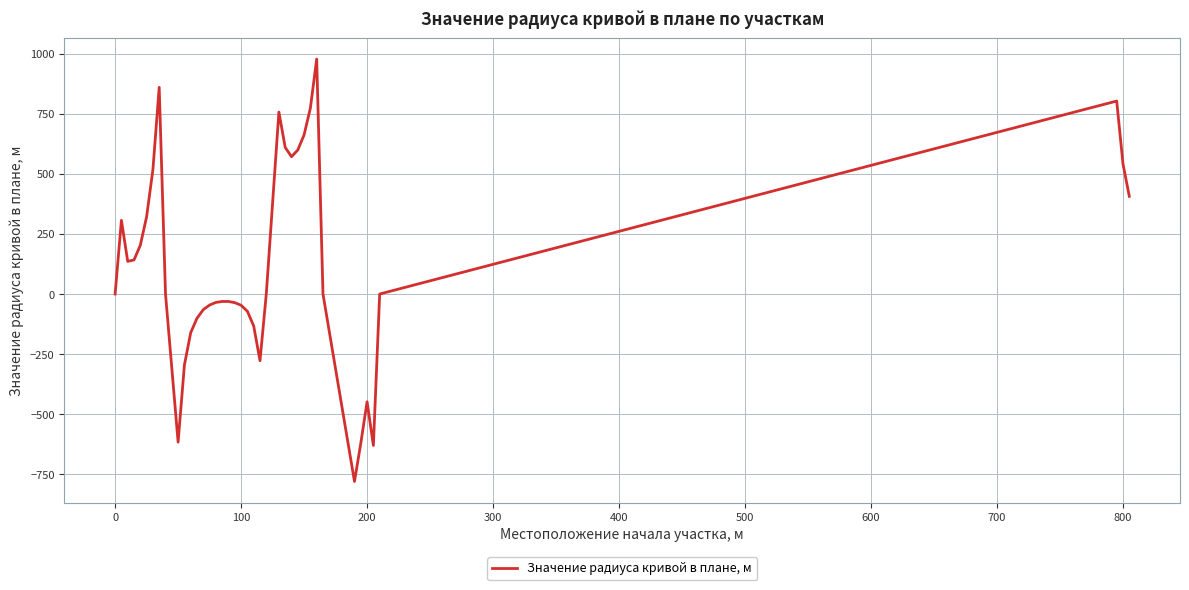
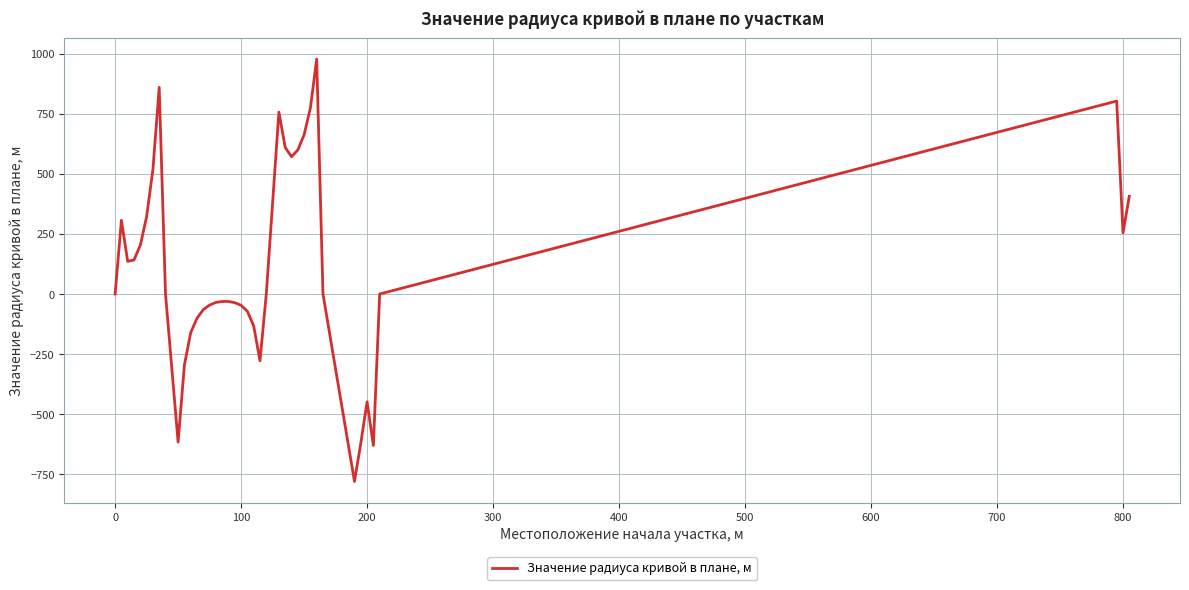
  {
    "0": 0,
    "100": -50,
    "200": -450,
-   "800": 540
+   "800": 260
  }
